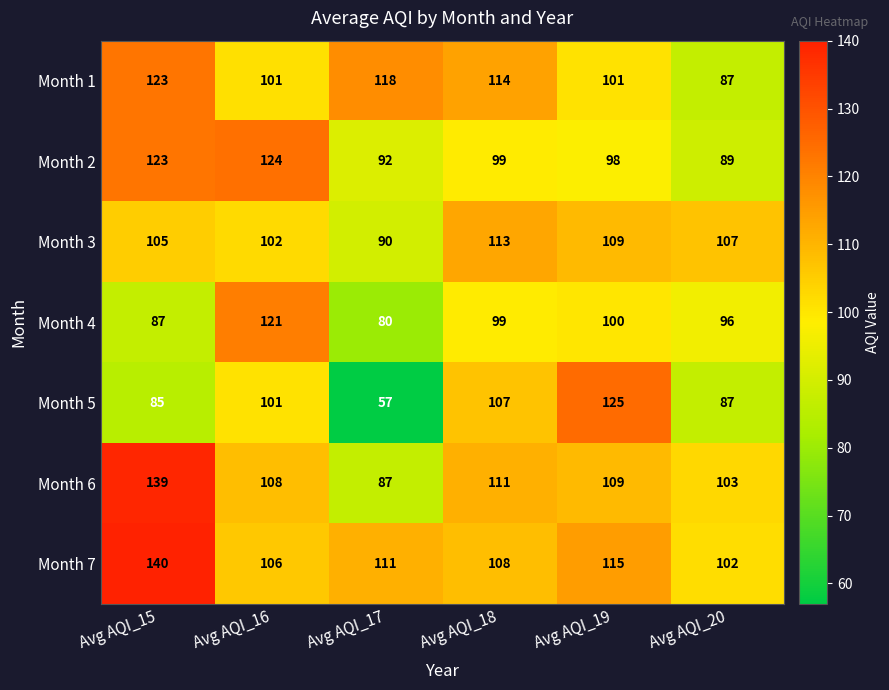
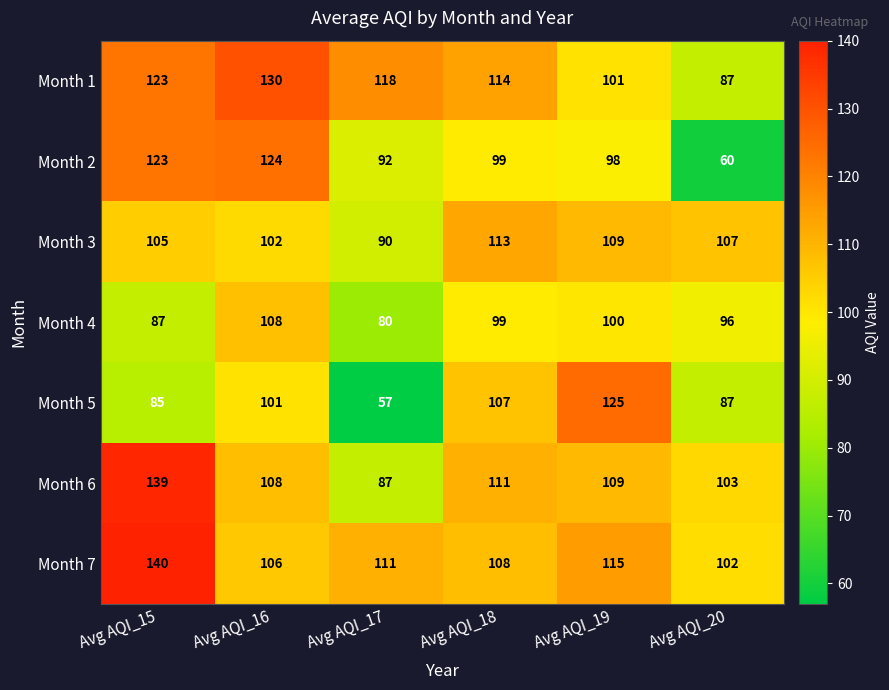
  {
    "Month 1": {
      "Avg AQI_15": 123,
-     "Avg AQI_16": 101,
+     "Avg AQI_16": 130,
      "Avg AQI_17": 118,
      "Avg AQI_18": 114,
      "Avg AQI_19": 101,
      "Avg AQI_20": 87
    },
    "Month 2": {
      "Avg AQI_15": 123,
      "Avg AQI_16": 124,
      "Avg AQI_17": 92,
      "Avg AQI_18": 99,
      "Avg AQI_19": 98,
-     "Avg AQI_20": 89
+     "Avg AQI_20": 60
    },
    "Month 3": {
      "Avg AQI_15": 105,
      "Avg AQI_16": 102,
      "Avg AQI_17": 90,
      "Avg AQI_18": 113,
      "Avg AQI_19": 109,
      "Avg AQI_20": 107
    },
    "Month 4": {
      "Avg AQI_15": 87,
-     "Avg AQI_16": 121,
+     "Avg AQI_16": 108,
      "Avg AQI_17": 80,
      "Avg AQI_18": 99,
      "Avg AQI_19": 100,
      "Avg AQI_20": 96
    },
    "Month 5": {
      "Avg AQI_15": 85,
      "Avg AQI_16": 101,
      "Avg AQI_17": 57,
      "Avg AQI_18": 107,
      "Avg AQI_19": 125,
      "Avg AQI_20": 87
    },
    "Month 6": {
      "Avg AQI_15": 139,
      "Avg AQI_16": 108,
      "Avg AQI_17": 87,
      "Avg AQI_18": 111,
      "Avg AQI_19": 109,
      "Avg AQI_20": 103
    },
    "Month 7": {
      "Avg AQI_15": 140,
      "Avg AQI_16": 106,
      "Avg AQI_17": 111,
      "Avg AQI_18": 108,
      "Avg AQI_19": 115,
      "Avg AQI_20": 102
    }
  }
